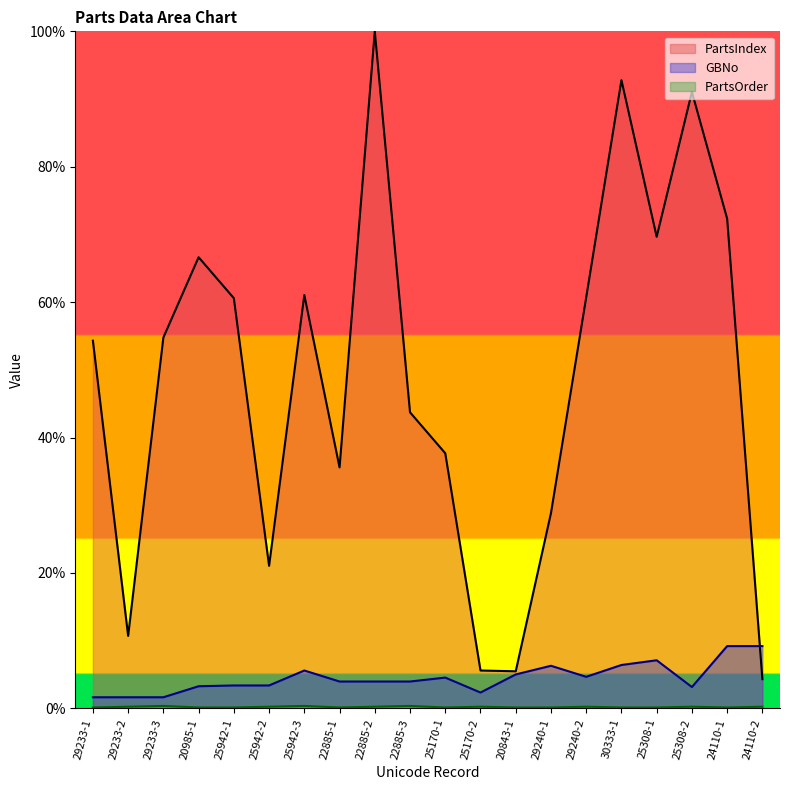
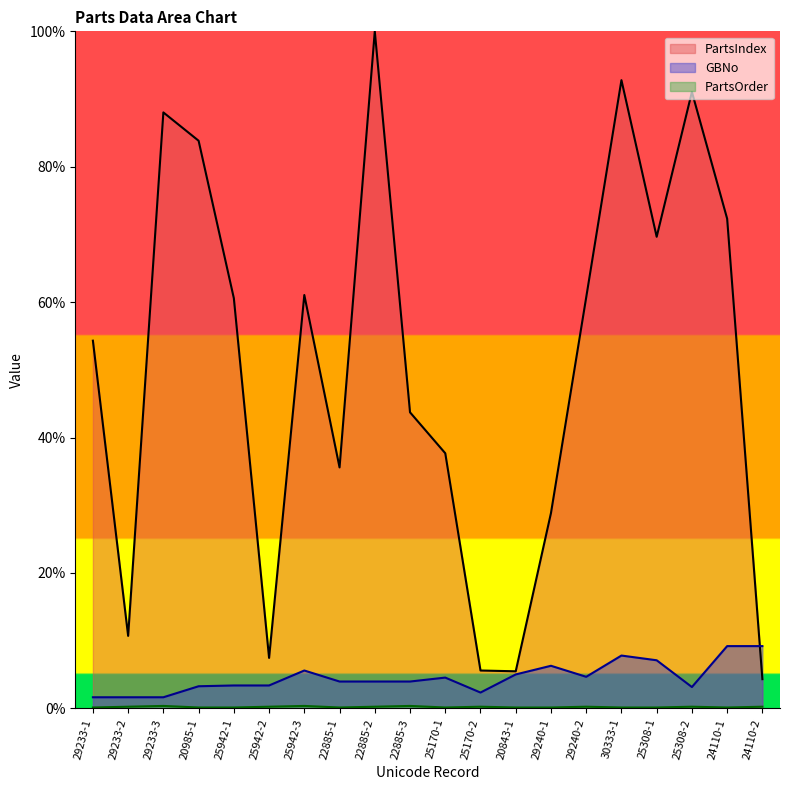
  {
    "PartsIndex": {
      "29233-1": "54%",
      "29233-2": "11%",
-     "29233-3": "55%",
-     "20985-1": "67%",
+     "29233-3": "88%",
+     "20985-1": "84%",
      "25942-1": "61%",
-     "25942-2": "21%",
+     "25942-2": "7%",
      "25942-3": "61%",
      "22885-1": "36%",
      "22885-2": "100%",
      "22885-3": "44%",
      "25170-1": "38%",
      "25170-2": "6%",
      "20843-1": "5%",
      "29240-1": "29%",
      "29240-2": "61%",
      "30333-1": "93%",
      "25308-1": "70%",
      "24110-1": "72%",
      "24110-2": "4%"
    },
    "GBNo": {
      "29233-1": "2%",
      "29233-2": "2%",
      "29233-3": "2%",
      "20985-1": "3%",
      "25942-1": "3%",
      "25942-2": "3%",
      "25942-3": "6%",
      "22885-1": "4%",
      "22885-2": "4%",
      "22885-3": "4%",
      "25170-1": "5%",
      "25170-2": "2%",
      "20843-1": "5%",
      "29240-1": "6%",
      "29240-2": "5%",
-     "30333-1": "6%",
+     "30333-1": "8%",
      "25308-1": "7%",
      "25308-2": "3%",
      "24110-1": "9%",
      "24110-2": "9%"
    },
    "PartsOrder": {
      "29233-1": "0%",
      "29233-2": "0%",
      "29233-3": "0%",
      "20985-1": "0%",
      "25942-1": "0%",
      "25942-2": "0%",
      "25942-3": "0%",
      "22885-1": "0%",
      "22885-2": "0%",
      "22885-3": "0%",
      "25170-1": "0%",
      "25170-2": "0%",
      "20843-1": "0%",
      "29240-1": "0%",
      "29240-2": "0%",
      "30333-1": "0%",
      "25308-1": "0%",
      "25308-2": "0%",
      "24110-1": "0%",
      "24110-2": "0%"
    }
  }
